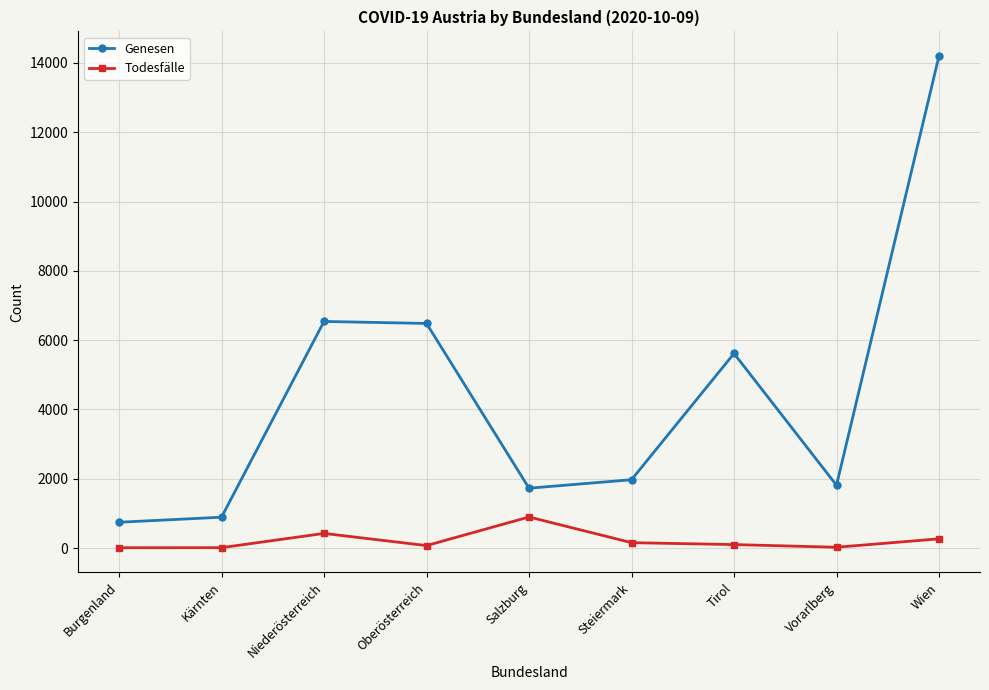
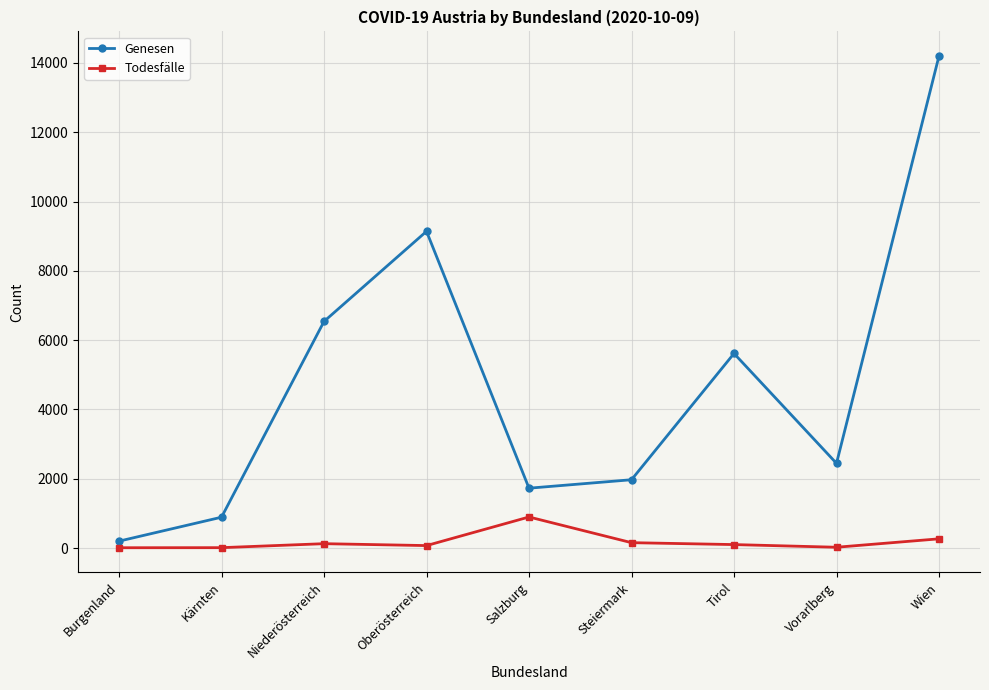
  {
    "Genesen": {
-     "Burgenland": 700,
+     "Burgenland": 200,
      "Kärnten": 900,
      "Niederösterreich": 6500,
-     "Oberösterreich": 6500,
+     "Oberösterreich": 9100,
      "Salzburg": 1700,
      "Steiermark": 2000,
      "Tirol": 5600,
-     "Vorarlberg": 1800,
+     "Vorarlberg": 2400,
      "Wien": 14200
    },
    "Todesfälle": {
      "Burgenland": 0,
      "Kärnten": 0,
-     "Niederösterreich": 400,
+     "Niederösterreich": 100,
      "Oberösterreich": 100,
      "Salzburg": 900,
      "Steiermark": 200,
      "Tirol": 100,
      "Vorarlberg": 0,
      "Wien": 300
    }
  }
